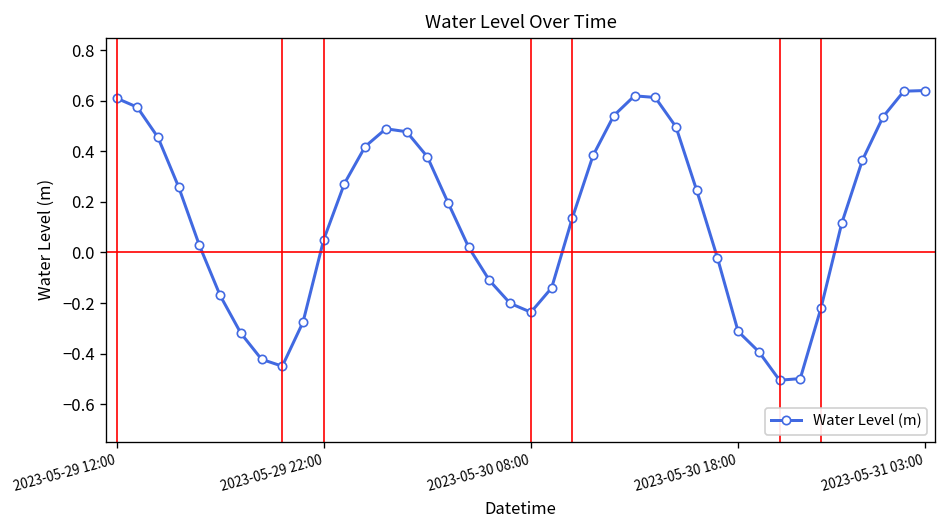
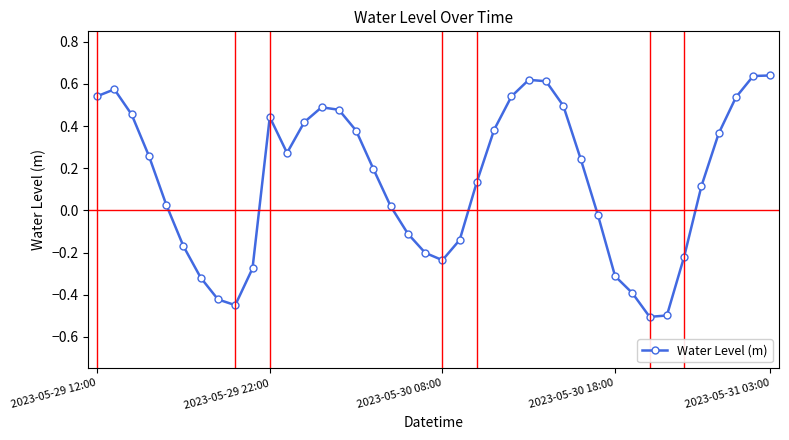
  {
-   "2023-05-29 12:00": 0.61,
-   "2023-05-29 22:00": 0.05,
+   "2023-05-29 12:00": 0.54,
+   "2023-05-29 22:00": 0.44,
    "2023-05-30 08:00": -0.24,
    "2023-05-30 18:00": -0.31,
    "2023-05-31 03:00": 0.64
  }
